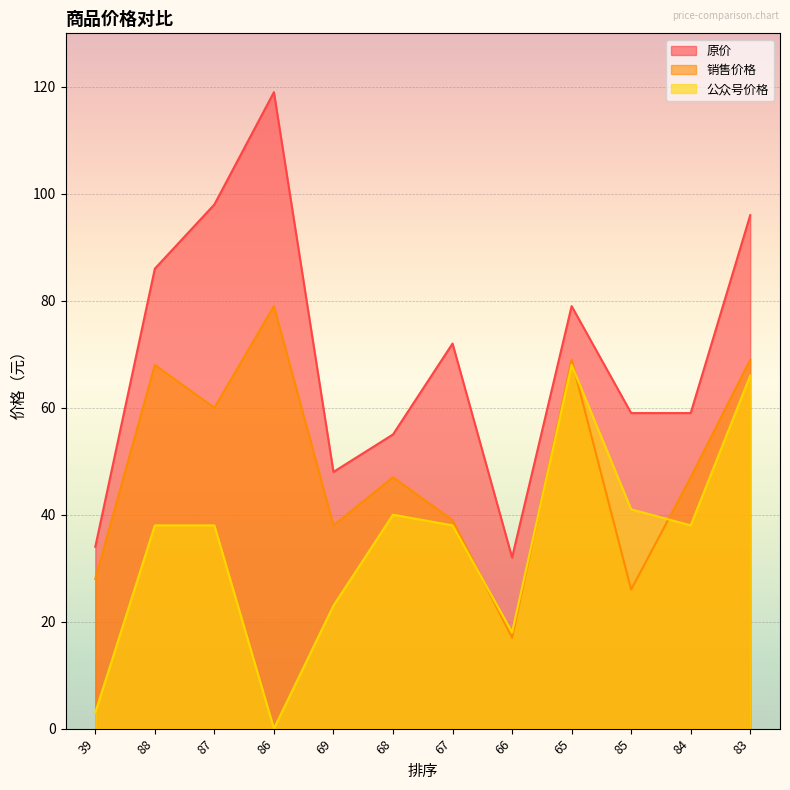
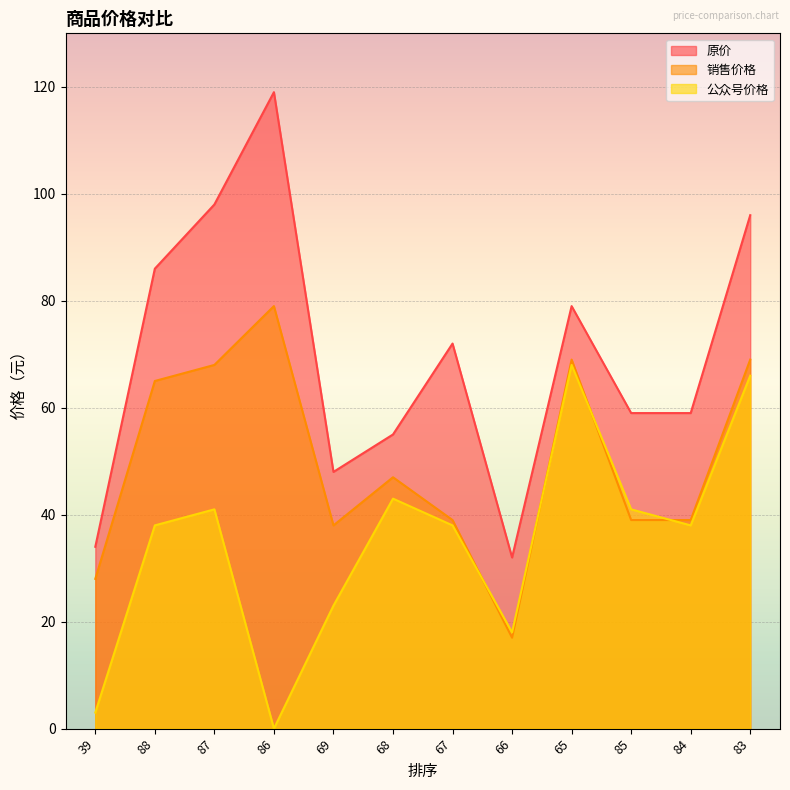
  {
    "原价": {
      "39": 34,
      "88": 86,
      "87": 98,
      "86": 119,
      "69": 48,
      "68": 55,
      "67": 72,
      "66": 32,
      "65": 79,
      "85": 59,
      "84": 59,
      "83": 96
    },
    "销售价格": {
      "39": 28,
-     "88": 68,
-     "87": 60,
+     "88": 65,
+     "87": 68,
      "86": 79,
      "69": 38,
      "68": 47,
      "67": 39,
      "66": 17,
      "65": 69,
-     "85": 26,
-     "84": 47,
+     "85": 39,
+     "84": 39,
      "83": 69
    },
    "公众号价格": {
      "39": 3,
      "88": 38,
-     "87": 38,
+     "87": 41,
      "86": 0,
      "69": 23,
-     "68": 40,
+     "68": 43,
      "67": 38,
      "66": 18,
      "65": 68,
      "85": 41,
      "84": 38,
      "83": 66
    }
  }
